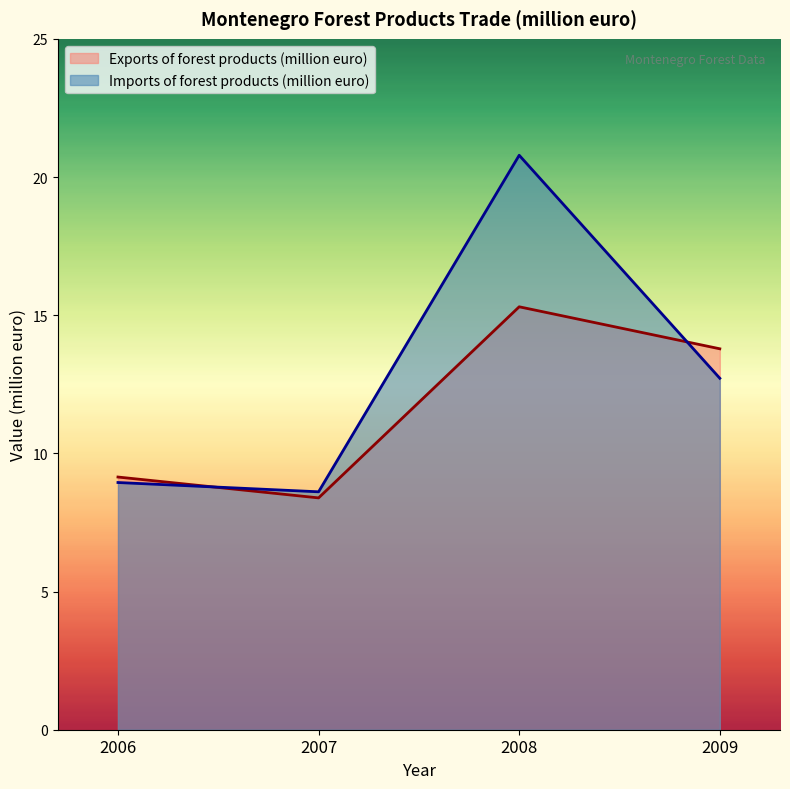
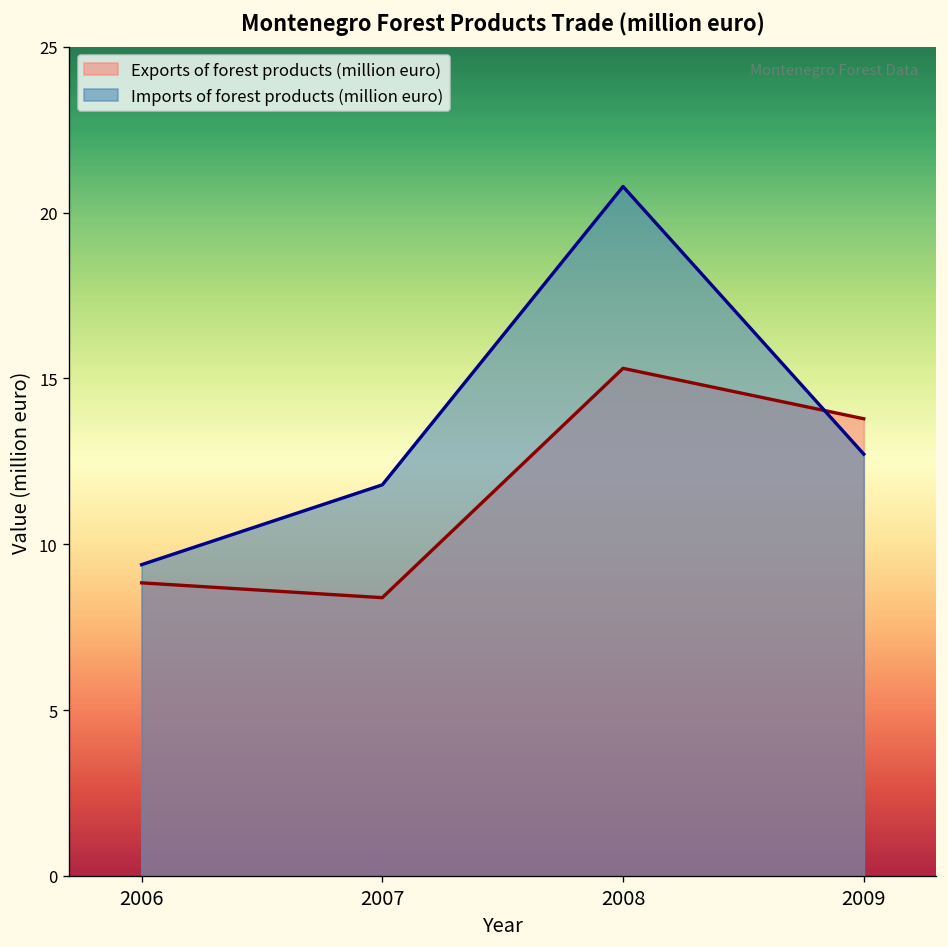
  {
    "Exports of forest products (million euro)": {
-     "2006": 9.1,
+     "2006": 8.8,
      "2007": 8.4,
      "2008": 15.3,
      "2009": 13.8
    },
    "Imports of forest products (million euro)": {
-     "2006": 8.9,
-     "2007": 8.6,
+     "2006": 9.4,
+     "2007": 11.8,
      "2008": 20.8,
      "2009": 12.7
    }
  }
